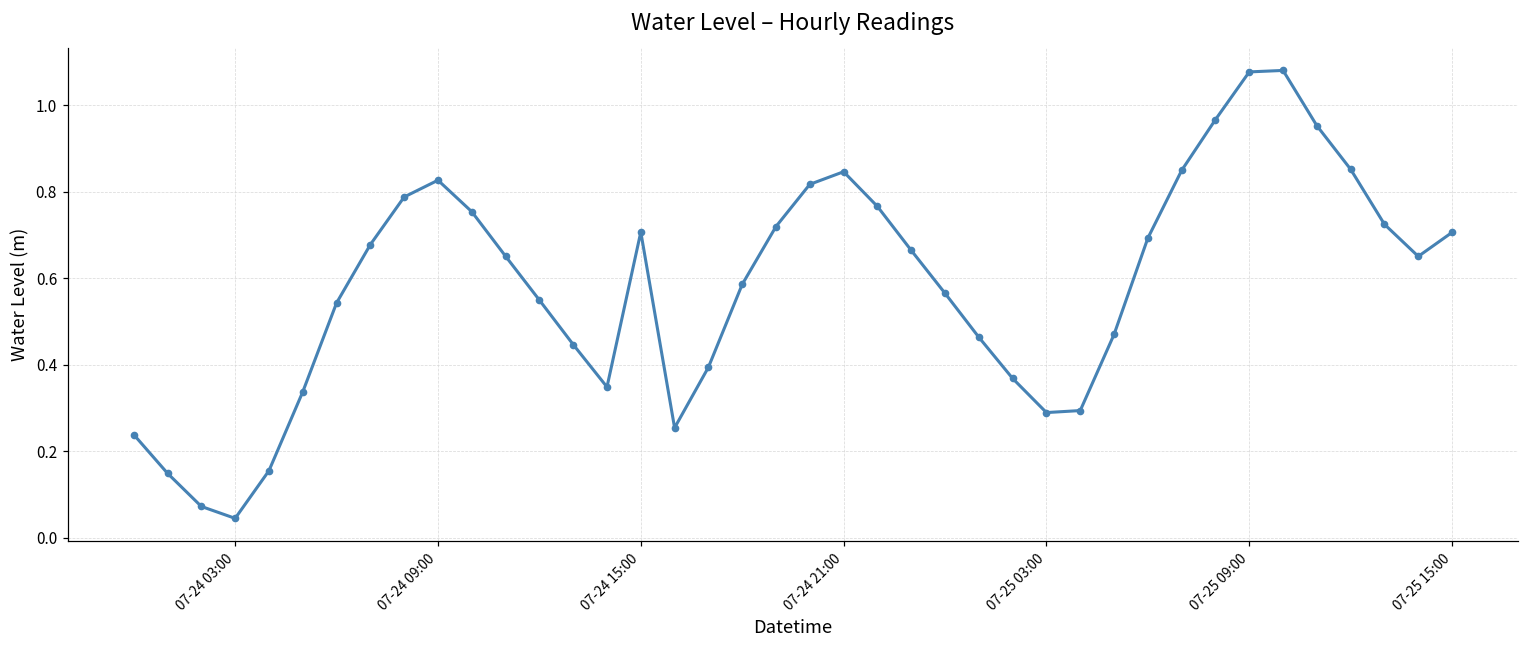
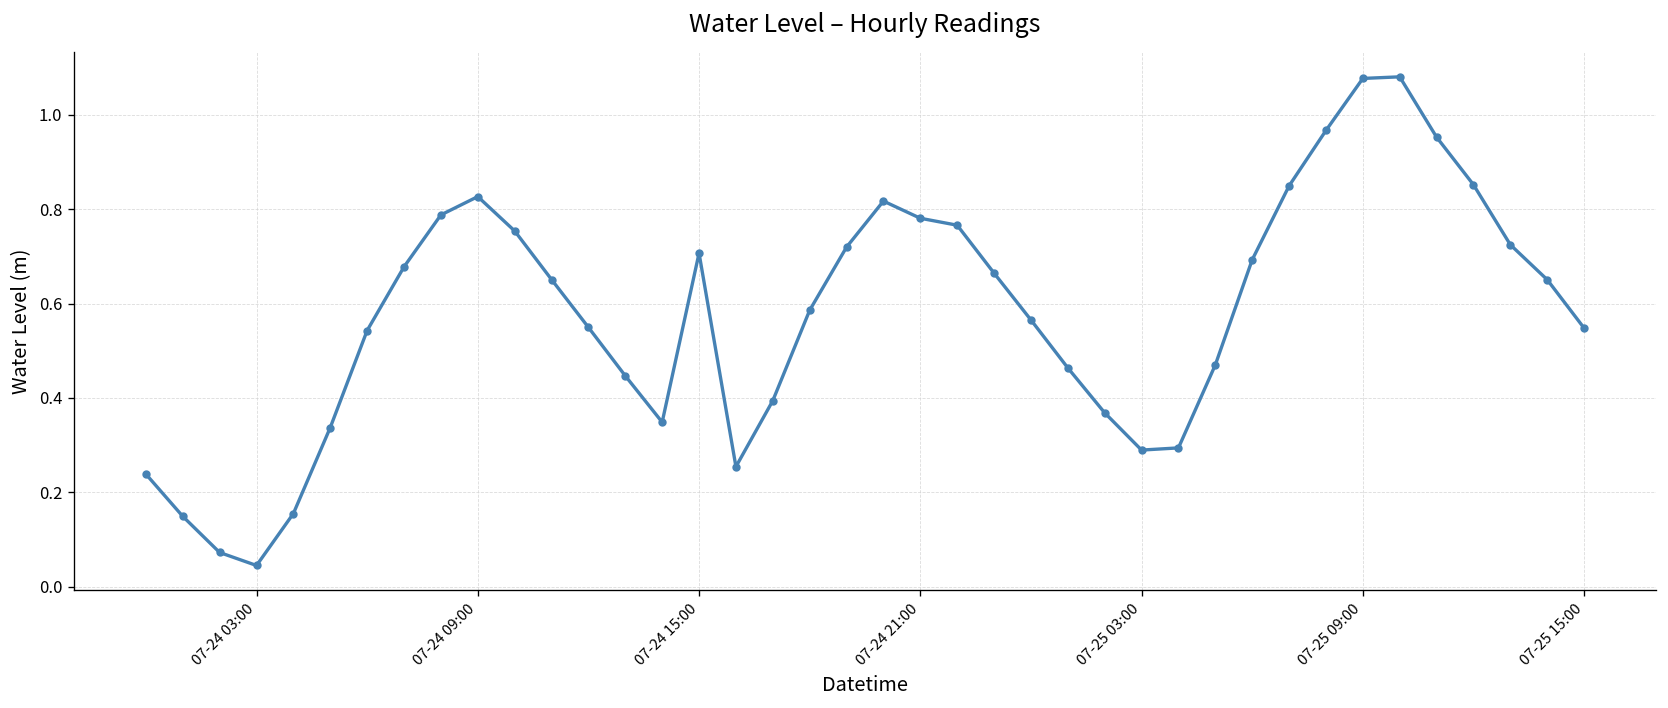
  {
    "07-24 03:00": 0.04,
    "07-24 09:00": 0.83,
    "07-24 15:00": 0.71,
-   "07-24 21:00": 0.85,
+   "07-24 21:00": 0.78,
    "07-25 03:00": 0.29,
    "07-25 09:00": 1.08,
-   "07-25 15:00": 0.71
+   "07-25 15:00": 0.55
  }
